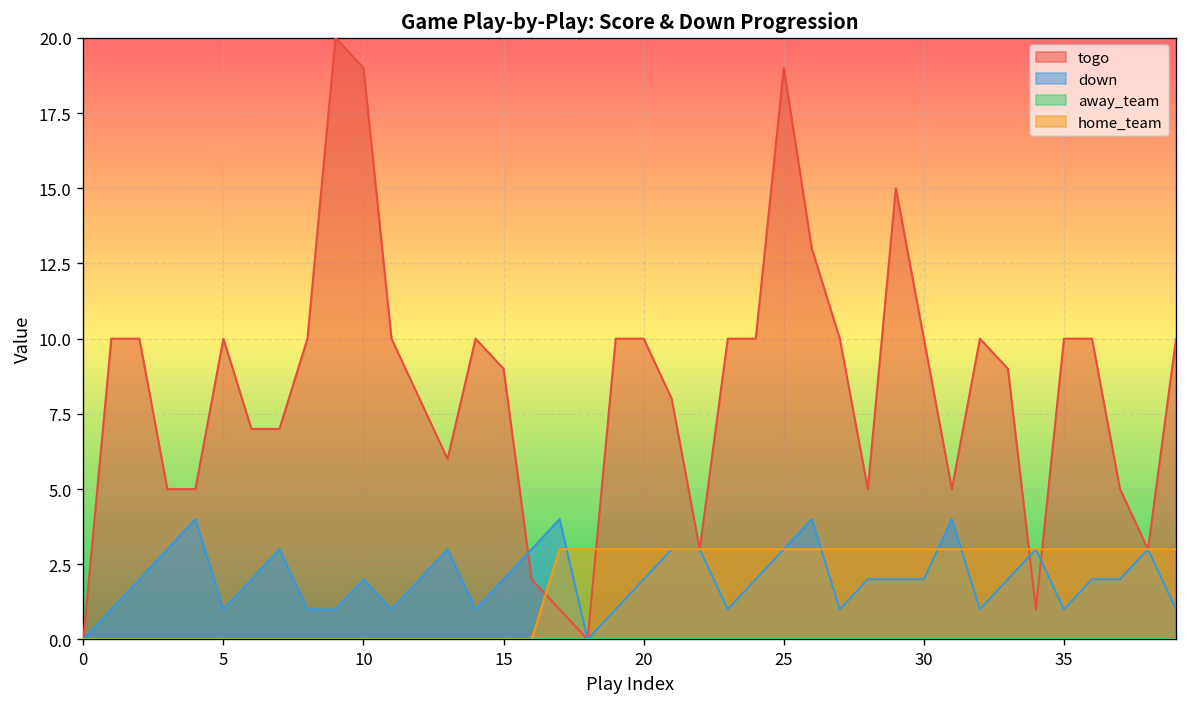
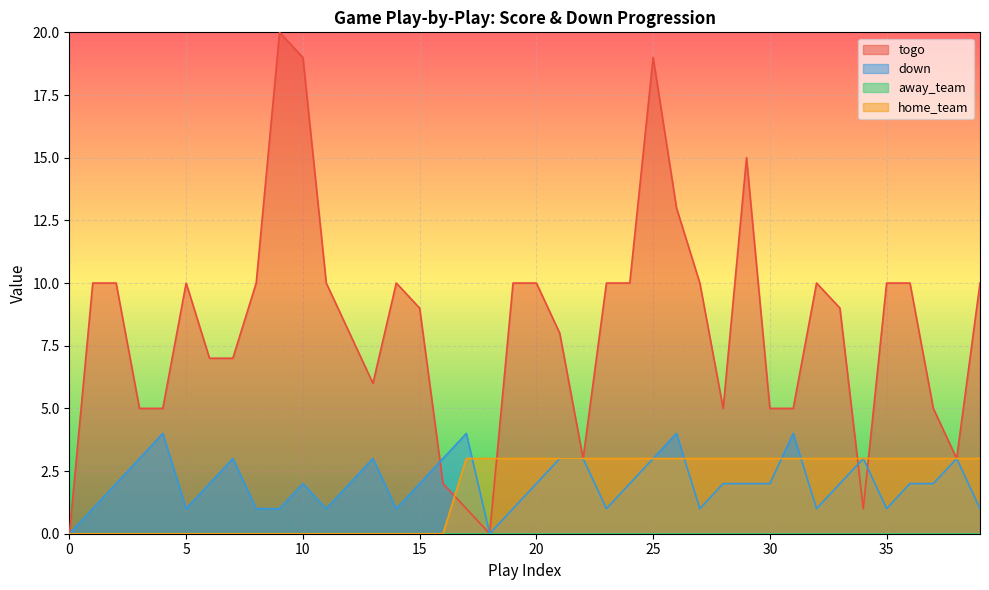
  {
    "togo": {
      "5": 10,
      "10": 19,
      "15": 9,
      "20": 10,
      "25": 19,
-     "30": 10,
+     "30": 5,
      "35": 10
    },
    "down": {
      "5": 1,
      "10": 2,
      "15": 2,
      "20": 2,
      "30": 2,
      "35": 1
    },
    "away_team": {
      "20": 0,
      "25": 0,
      "30": 0,
      "35": 0
    },
    "home_team": {
      "20": 3,
      "30": 3,
      "35": 3
    }
  }
